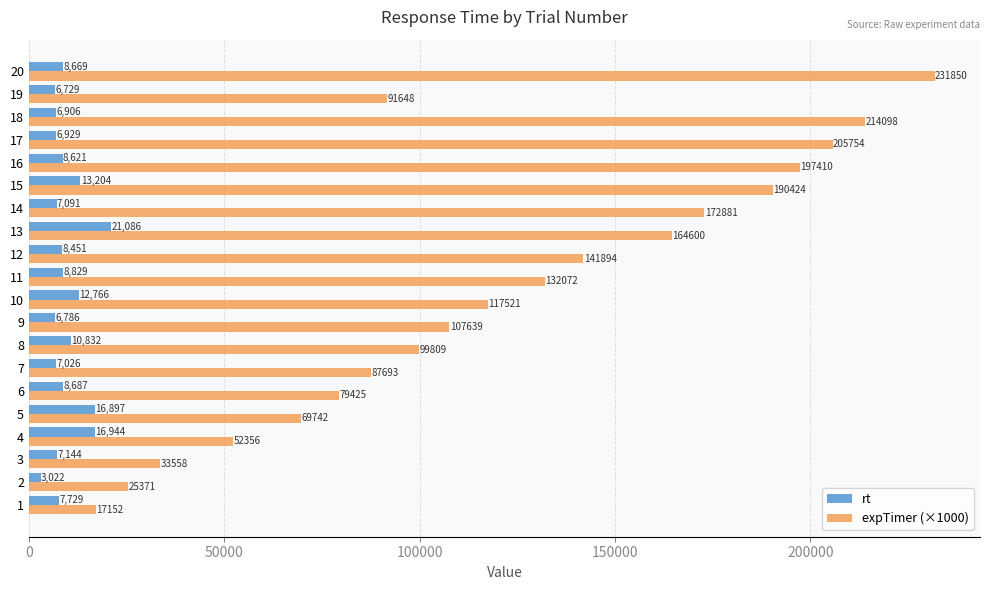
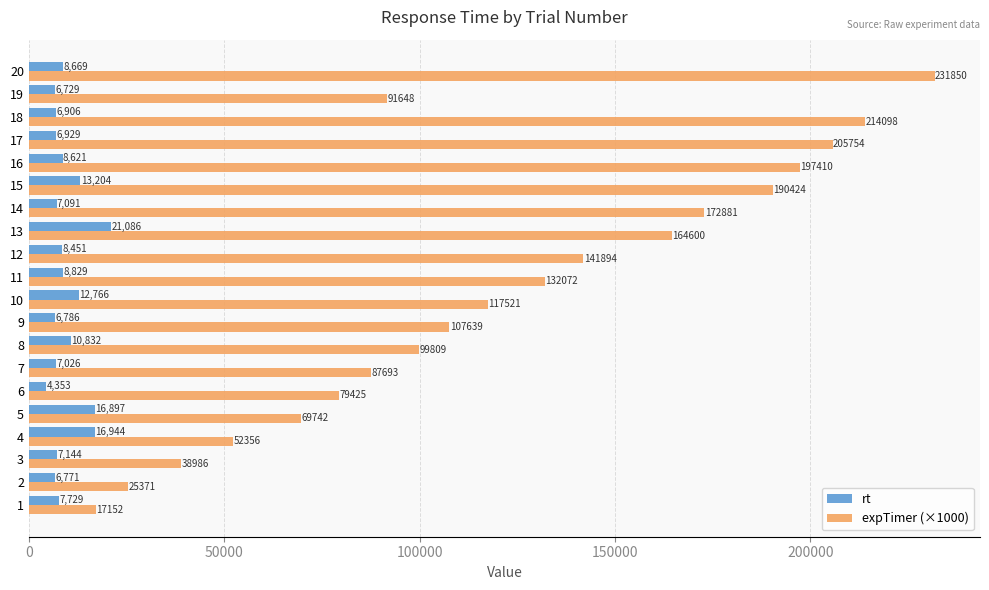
  {
    "rt": {
      "20": "8,669",
      "19": "6,729",
      "18": "6,906",
      "17": "6,929",
      "16": "8,621",
      "15": "13,204",
      "14": "7,091",
      "13": "21,086",
      "12": "8,451",
      "11": "8,829",
      "10": "12,766",
      "9": "6,786",
      "8": "10,832",
      "7": "7,026",
-     "6": "8,687",
+     "6": "4,353",
      "5": "16,897",
      "4": "16,944",
      "3": "7,144",
-     "2": "3,022",
+     "2": "6,771",
      "1": "7,729"
    },
    "expTimer (×1000)": {
      "20": "231850",
      "19": "91648",
      "18": "214098",
      "17": "205754",
      "16": "197410",
      "15": "190424",
      "14": "172881",
      "13": "164600",
      "12": "141894",
      "11": "132072",
      "10": "117521",
      "9": "107639",
      "8": "99809",
      "7": "87693",
      "6": "79425",
      "5": "69742",
      "4": "52356",
-     "3": "33558",
+     "3": "38986",
      "2": "25371",
      "1": "17152"
    }
  }
